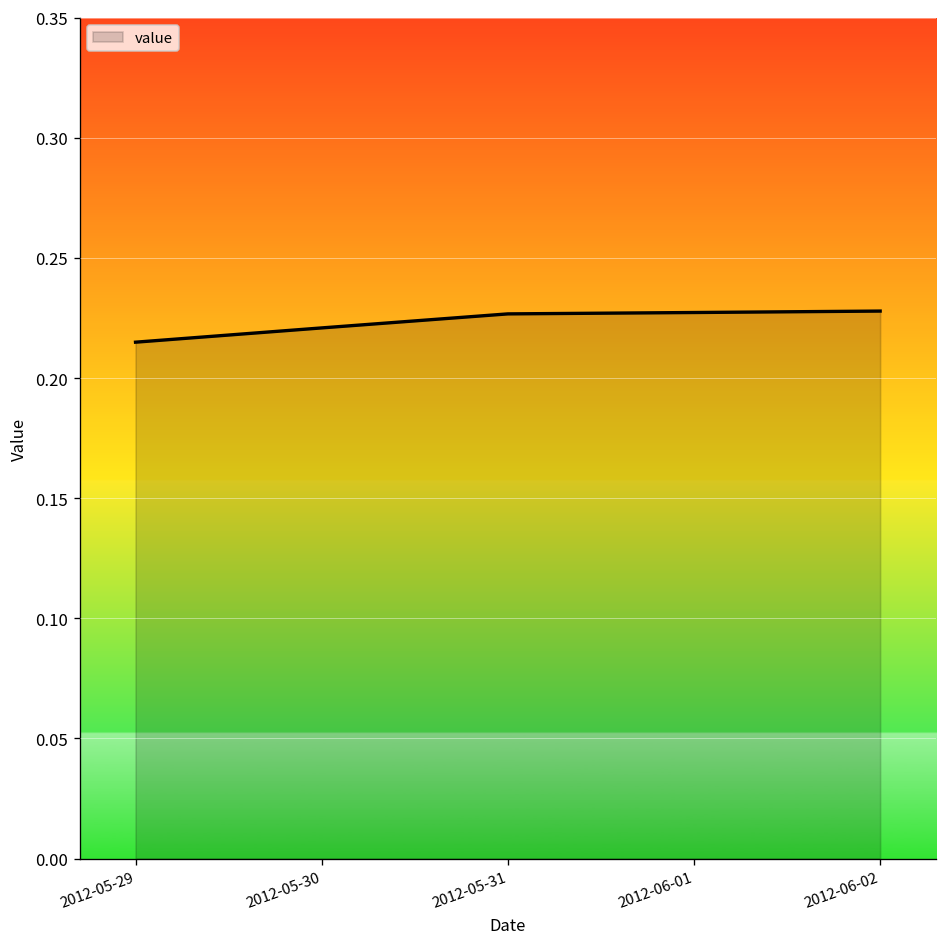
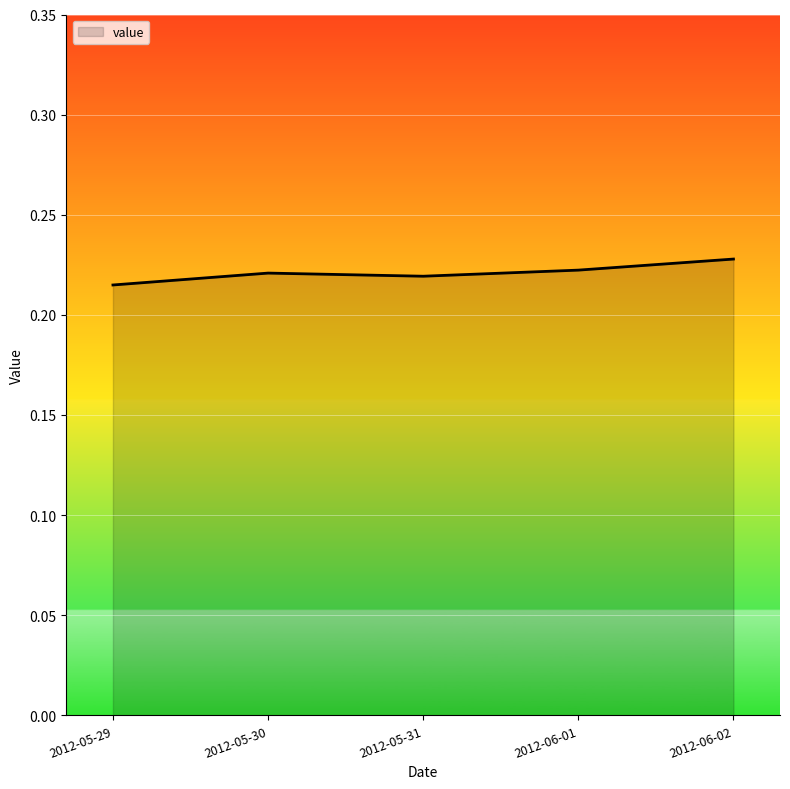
  {
    "2012-05-29": 0.215,
    "2012-05-30": 0.221,
-   "2012-05-31": 0.227,
-   "2012-06-01": 0.227,
+   "2012-05-31": 0.219,
+   "2012-06-01": 0.222,
    "2012-06-02": 0.228
  }
